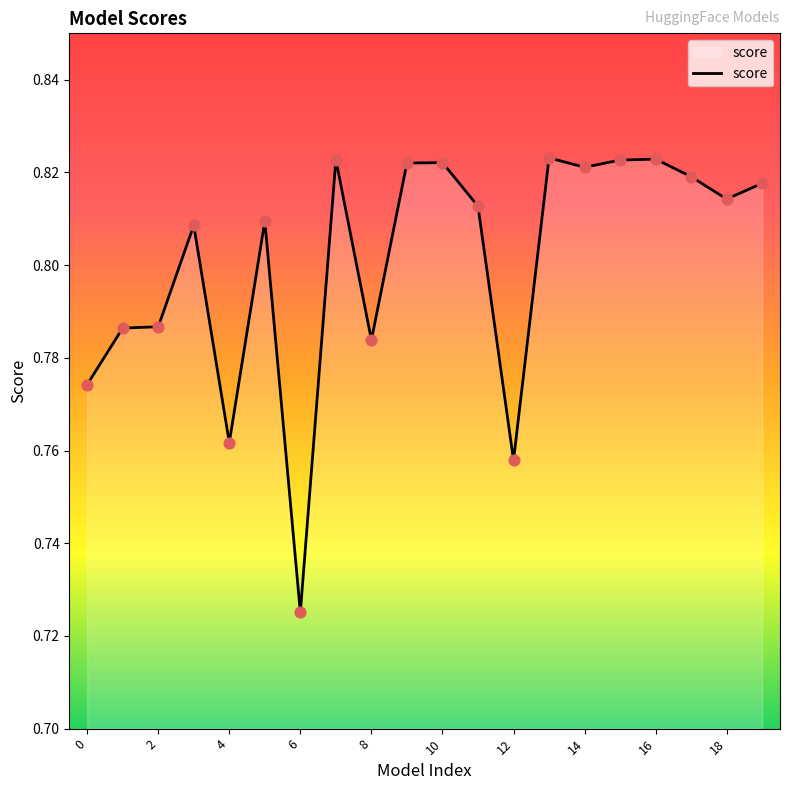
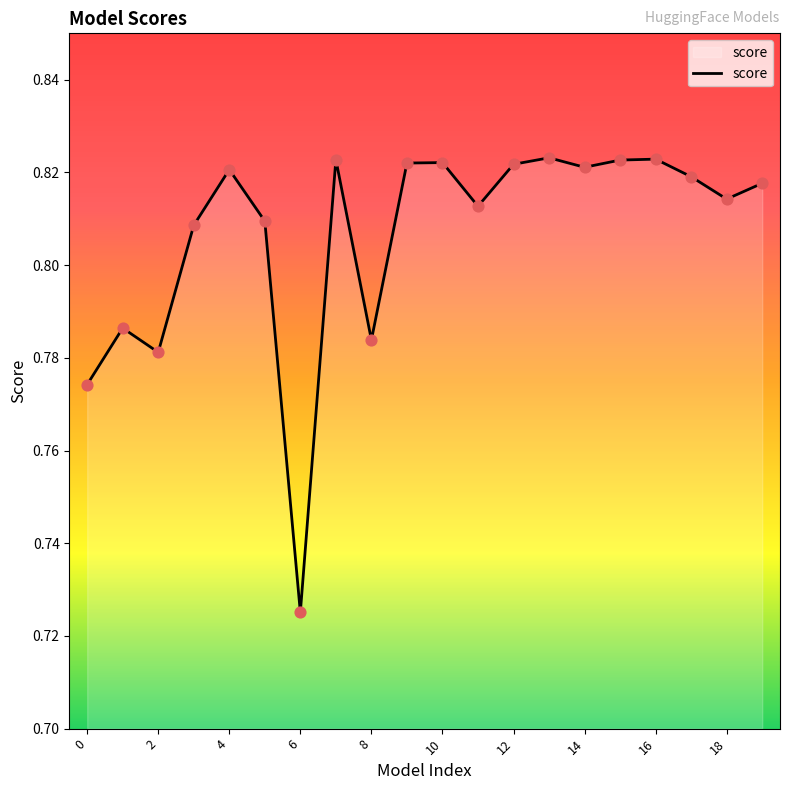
  {
    "0": 0.774,
-   "2": 0.787,
-   "4": 0.762,
+   "2": 0.781,
+   "4": 0.821,
    "6": 0.725,
    "8": 0.784,
    "10": 0.822,
-   "12": 0.758,
+   "12": 0.822,
    "14": 0.821,
    "16": 0.823,
    "18": 0.814
  }
